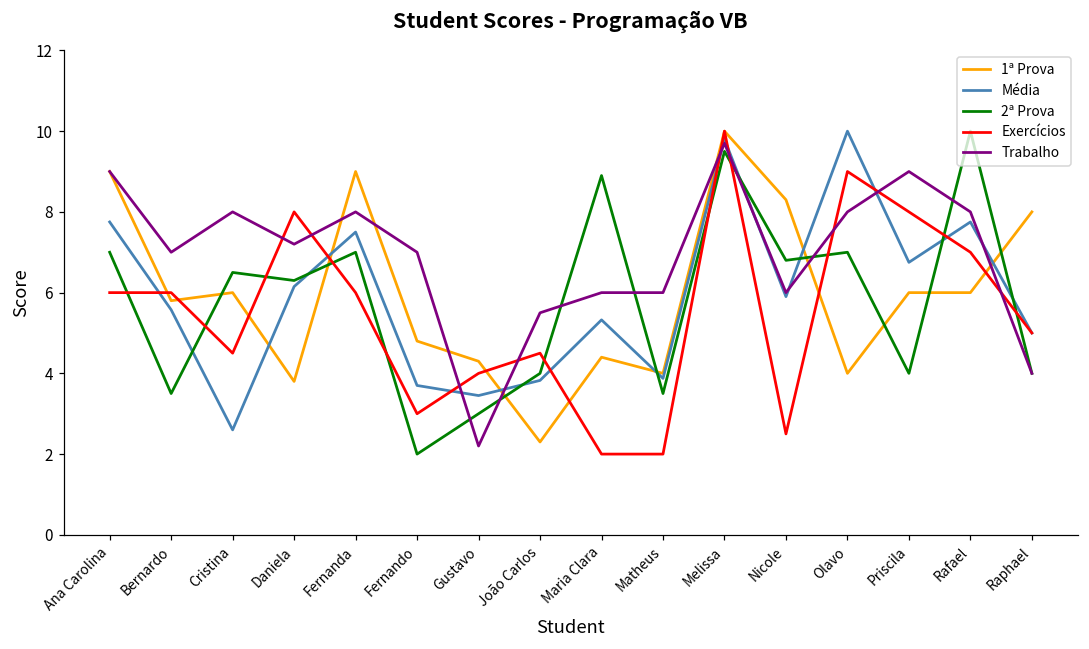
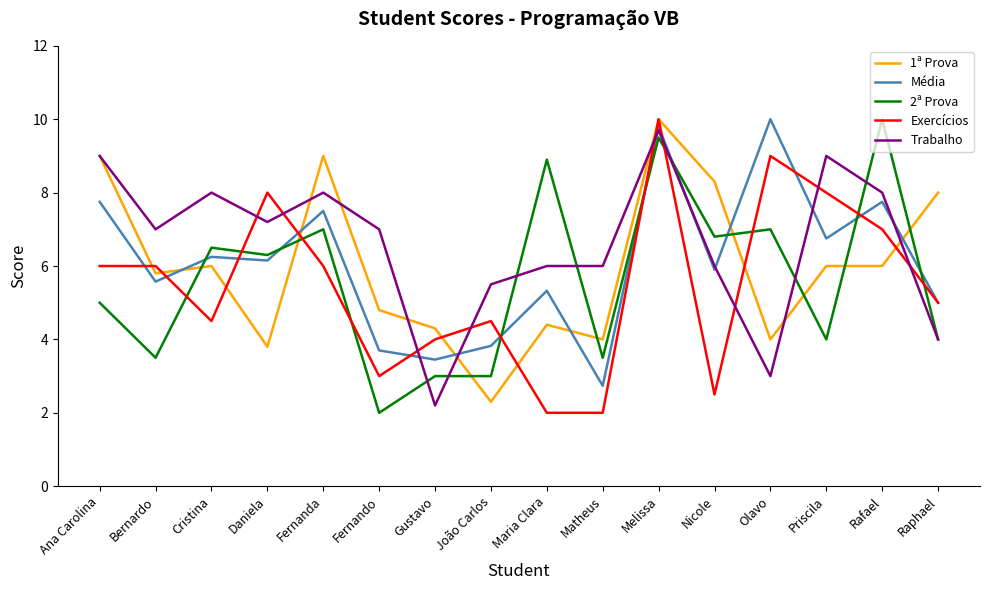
  {
    "1ª Prova": {
      "Bernardo": 5.8,
      "Cristina": 6.0,
      "Daniela": 3.8,
      "Fernanda": 9.0,
      "Fernando": 4.8,
      "Gustavo": 4.3,
      "João Carlos": 2.3,
      "Maria Clara": 4.4,
      "Matheus": 4.0,
      "Nicole": 8.3,
      "Olavo": 4.0,
      "Priscila": 6.0,
      "Rafael": 6.0,
      "Raphael": 8.0
    },
    "Média": {
      "Ana Carolina": 7.8,
      "Bernardo": 5.6,
-     "Cristina": 2.6,
+     "Cristina": 6.3,
      "Daniela": 6.2,
      "Fernanda": 7.5,
      "Fernando": 3.7,
      "Gustavo": 3.5,
      "João Carlos": 3.8,
      "Maria Clara": 5.3,
-     "Matheus": 3.9,
+     "Matheus": 2.7,
      "Melissa": 9.8,
      "Nicole": 5.9,
      "Olavo": 10.0,
      "Priscila": 6.8,
      "Rafael": 7.8
    },
    "2ª Prova": {
-     "Ana Carolina": 7,
+     "Ana Carolina": 5,
      "Bernardo": 3.5,
      "Cristina": 6.5,
      "Daniela": 6.3,
      "Fernanda": 7,
      "Fernando": 2,
      "Gustavo": 3,
-     "João Carlos": 4,
+     "João Carlos": 3,
      "Maria Clara": 8.9,
      "Matheus": 3.5,
      "Melissa": 9.5,
      "Nicole": 6.8,
      "Olavo": 7,
      "Priscila": 4
    },
    "Exercícios": {
      "Ana Carolina": 6.0,
      "Bernardo": 6.0,
      "Cristina": 4.5,
      "Daniela": 8.0,
      "Fernanda": 6.0,
      "Fernando": 3.0,
      "Gustavo": 4.0,
      "João Carlos": 4.5,
      "Maria Clara": 2.0,
      "Matheus": 2.0,
      "Nicole": 2.5,
      "Olavo": 9.0,
      "Priscila": 8.0,
      "Rafael": 7.0
    },
    "Trabalho": {
      "Bernardo": 7,
      "Cristina": 8,
      "Daniela": 7.2,
      "Fernanda": 8,
      "Fernando": 7,
      "Gustavo": 2.2,
      "João Carlos": 5.5,
      "Maria Clara": 6,
      "Matheus": 6,
      "Melissa": 9.7,
      "Nicole": 6,
-     "Olavo": 8,
+     "Olavo": 3,
      "Priscila": 9,
      "Rafael": 8
    }
  }
